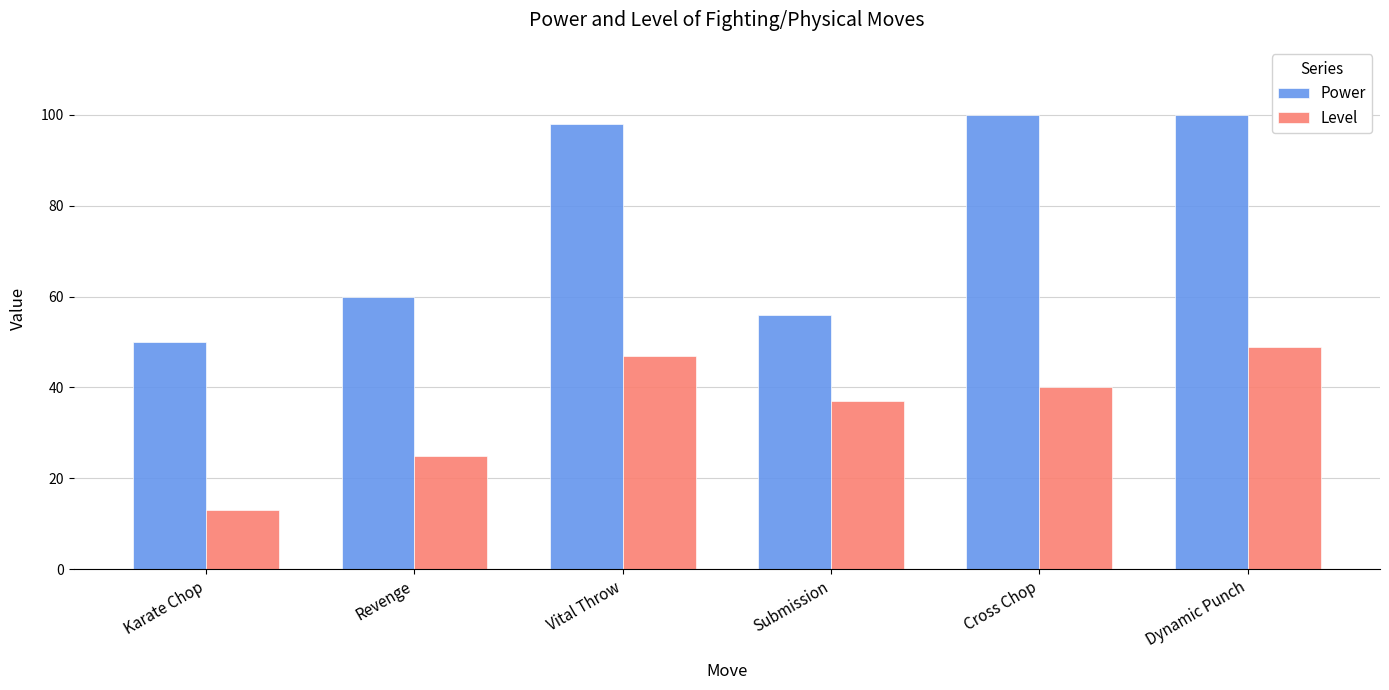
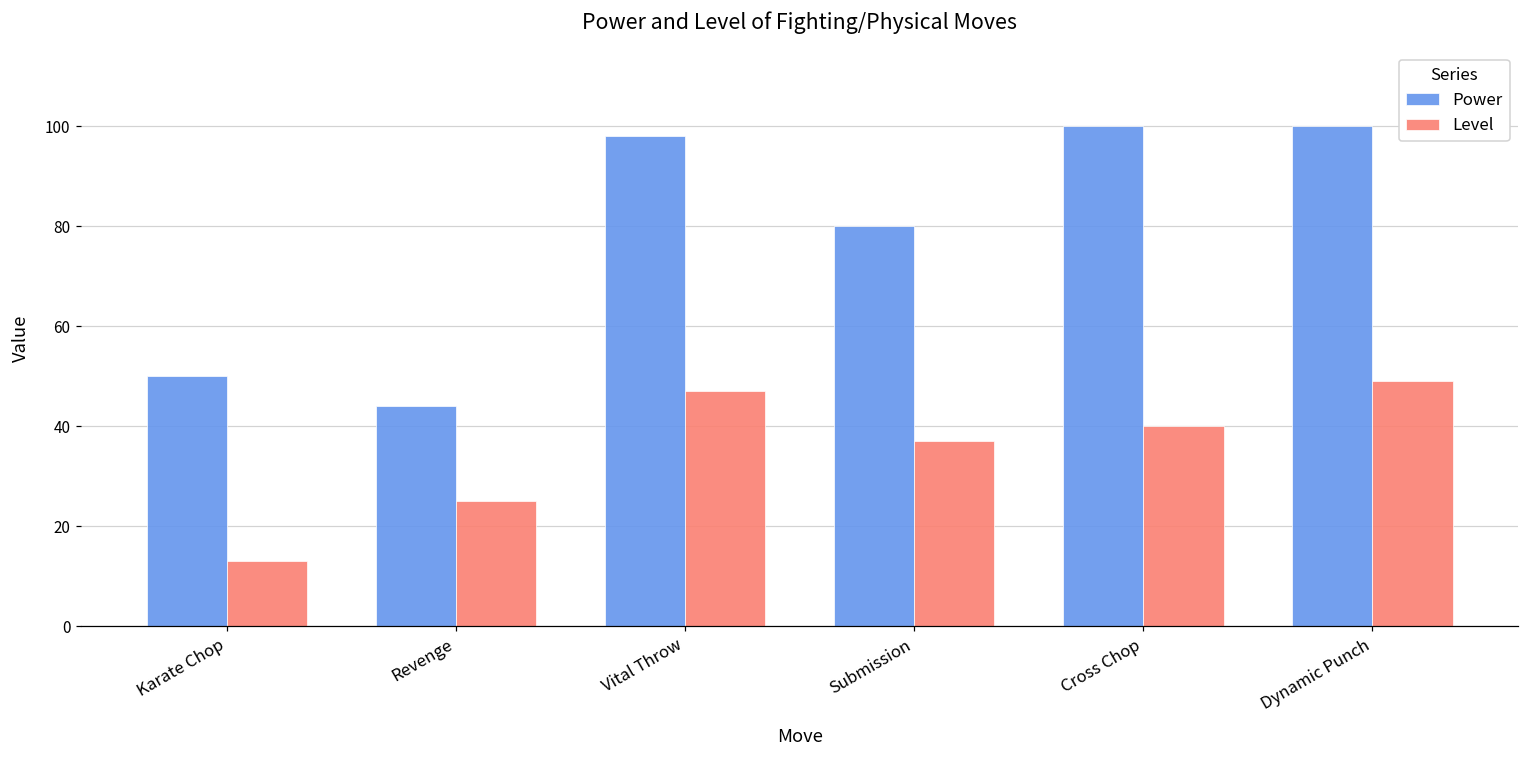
  {
    "Power": {
      "Karate Chop": 50,
-     "Revenge": 60,
+     "Revenge": 44,
      "Vital Throw": 98,
-     "Submission": 56,
+     "Submission": 80,
      "Cross Chop": 100,
      "Dynamic Punch": 100
    },
    "Level": {
      "Karate Chop": 13,
      "Revenge": 25,
      "Vital Throw": 47,
      "Submission": 37,
      "Cross Chop": 40,
      "Dynamic Punch": 49
    }
  }
